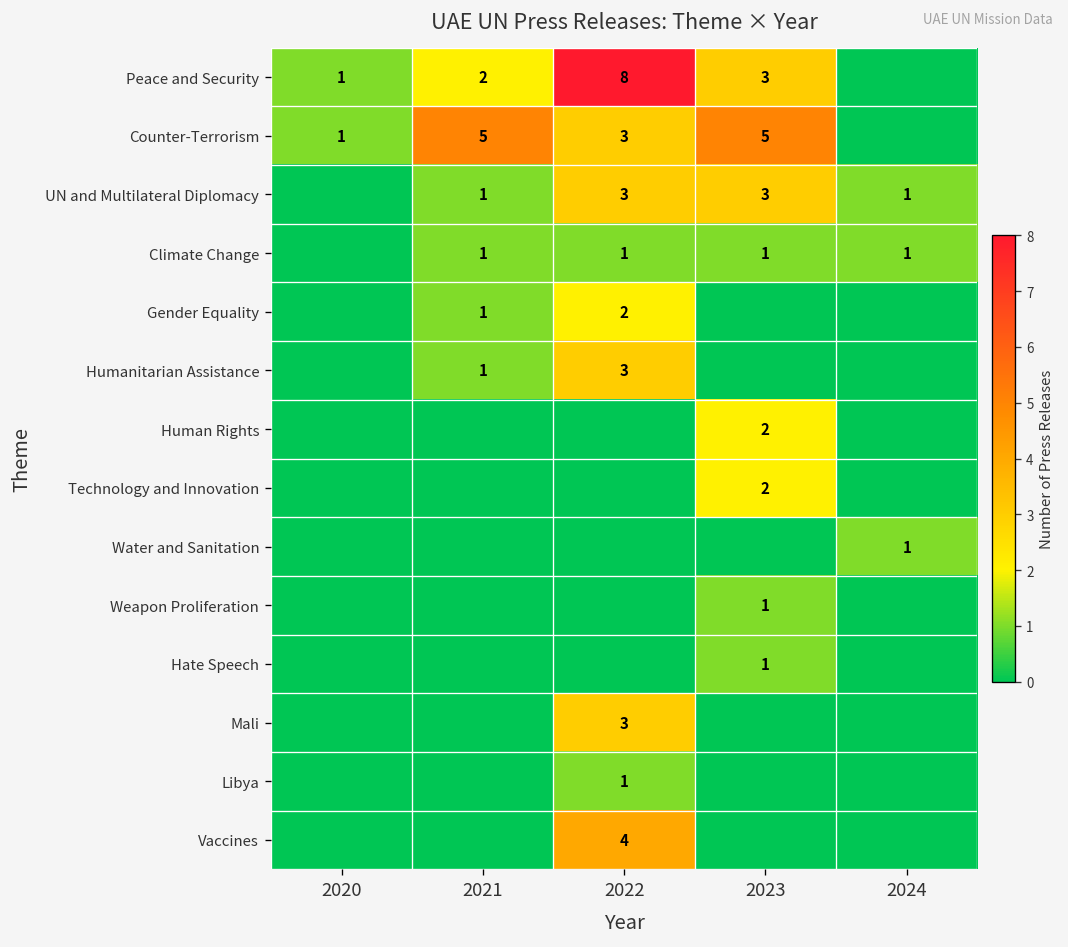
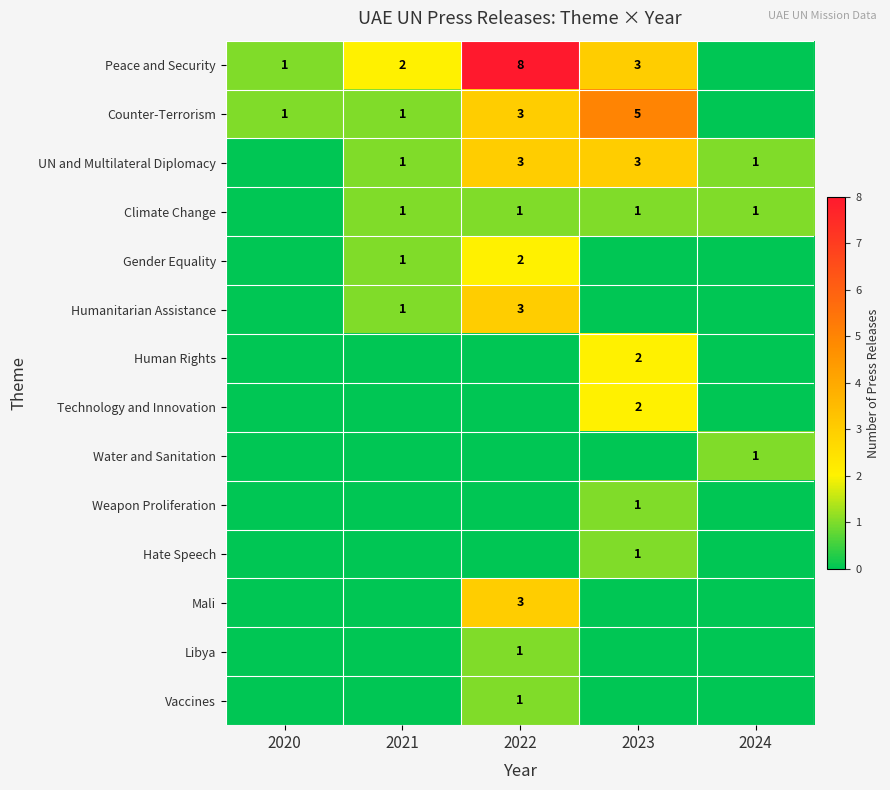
  {
    "Peace and Security": {
      "2020": 1,
      "2021": 2,
      "2022": 8,
      "2023": 3
    },
    "Counter-Terrorism": {
      "2020": 1,
-     "2021": 5,
+     "2021": 1,
      "2022": 3,
      "2023": 5
    },
    "UN and Multilateral Diplomacy": {
      "2021": 1,
      "2022": 3,
      "2023": 3,
      "2024": 1
    },
    "Climate Change": {
      "2021": 1,
      "2022": 1,
      "2023": 1,
      "2024": 1
    },
    "Gender Equality": {
      "2021": 1,
      "2022": 2
    },
    "Humanitarian Assistance": {
      "2021": 1,
      "2022": 3
    },
    "Human Rights": {
      "2023": 2
    },
    "Technology and Innovation": {
      "2023": 2
    },
    "Water and Sanitation": {
      "2024": 1
    },
    "Weapon Proliferation": {
      "2023": 1
    },
    "Hate Speech": {
      "2023": 1
    },
    "Mali": {
      "2022": 3
    },
    "Libya": {
      "2022": 1
    },
    "Vaccines": {
-     "2022": 4
+     "2022": 1
    }
  }
